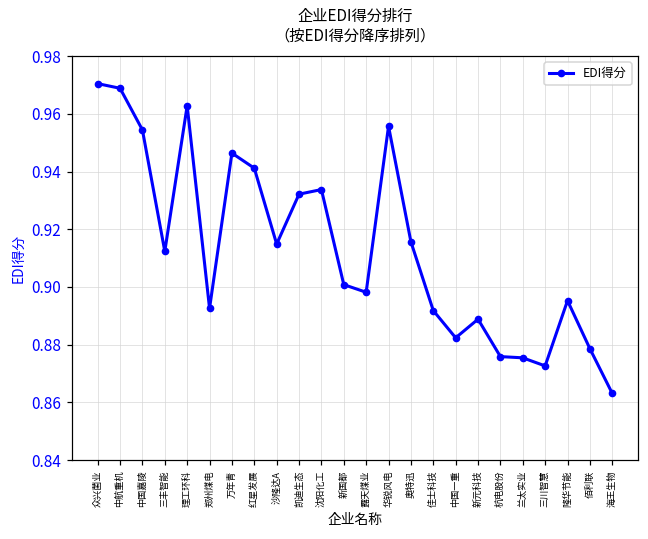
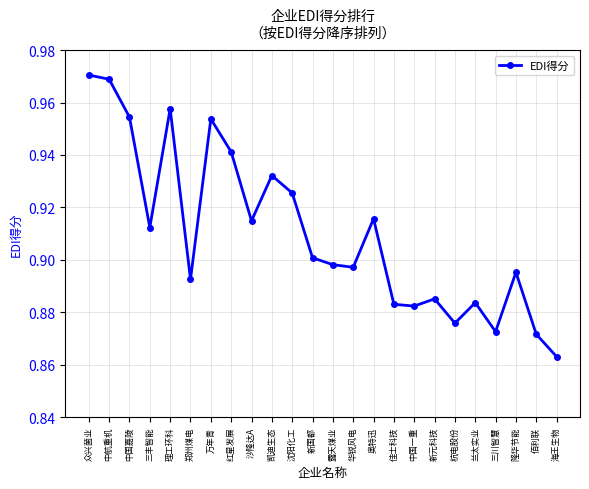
  {
    "众兴菌业": 0.970,
    "中航重机": 0.969,
    "中国嘉陵": 0.954,
    "三丰智能": 0.912,
-   "理工环科": 0.963,
+   "理工环科": 0.958,
    "郑州煤电": 0.893,
-   "万年青": 0.946,
+   "万年青": 0.954,
    "红星发展": 0.941,
    "沙隆达A": 0.915,
    "凯迪生态": 0.932,
-   "沈阳化工": 0.934,
+   "沈阳化工": 0.926,
    "新国都": 0.901,
    "露天煤业": 0.898,
-   "华锐风电": 0.956,
+   "华锐风电": 0.897,
    "奥特迅": 0.916,
-   "佳士科技": 0.892,
+   "佳士科技": 0.883,
    "中国一重": 0.882,
-   "新元科技": 0.889,
+   "新元科技": 0.885,
    "杭电股份": 0.876,
-   "兰太实业": 0.875,
+   "兰太实业": 0.884,
    "三川智慧": 0.873,
    "隆华节能": 0.895,
-   "佰利联": 0.879,
+   "佰利联": 0.872,
    "海王生物": 0.863
  }
